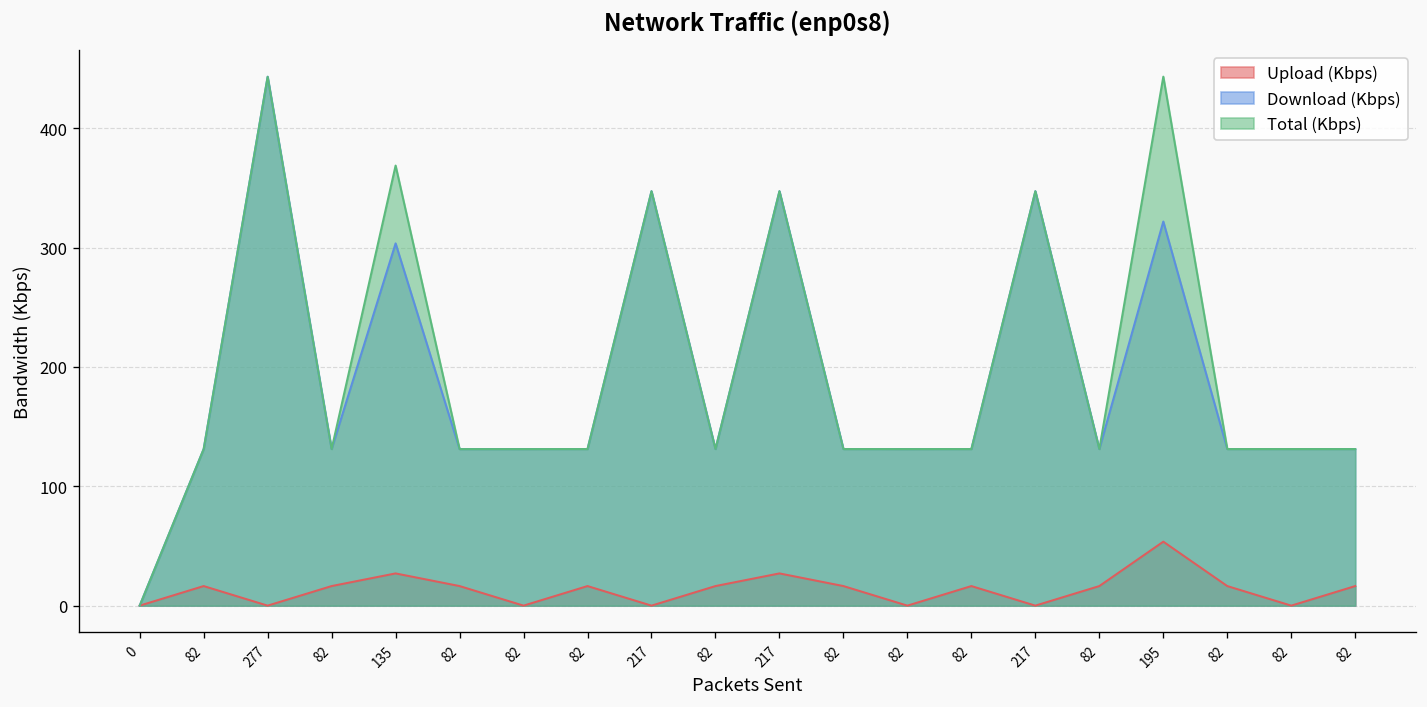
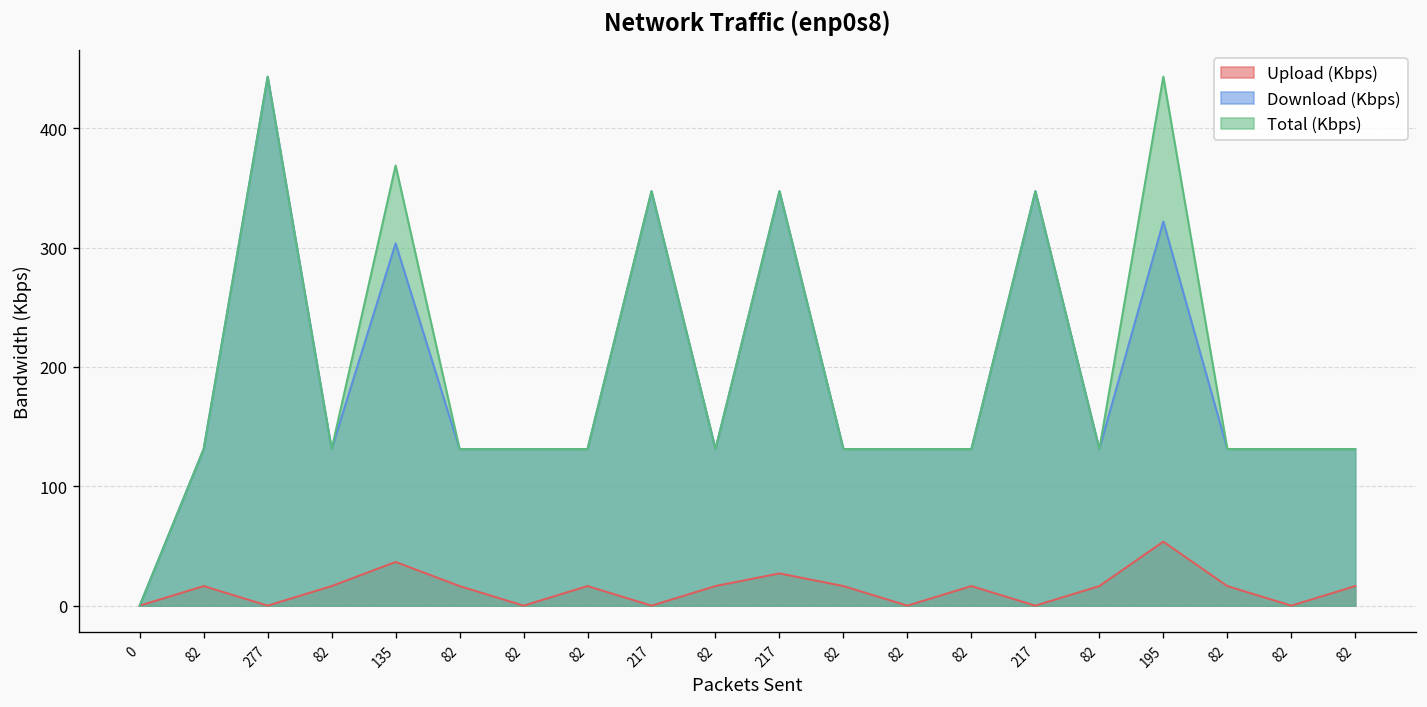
  {
    "Upload (Kbps)": {
      "277": 0,
-     "135": 30,
+     "135": 40,
      "195": 50
    },
    "Download (Kbps)": {
      "135": 300,
      "195": 320
    },
    "Total (Kbps)": {
      "135": 370,
      "195": 440
    }
  }
